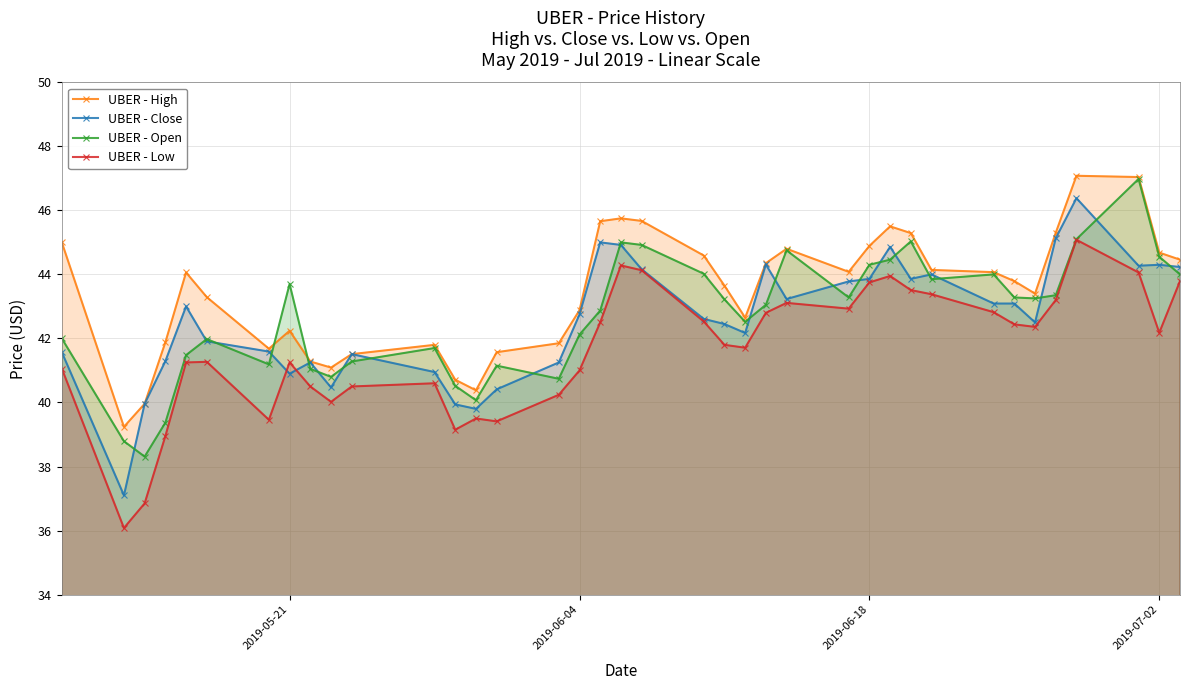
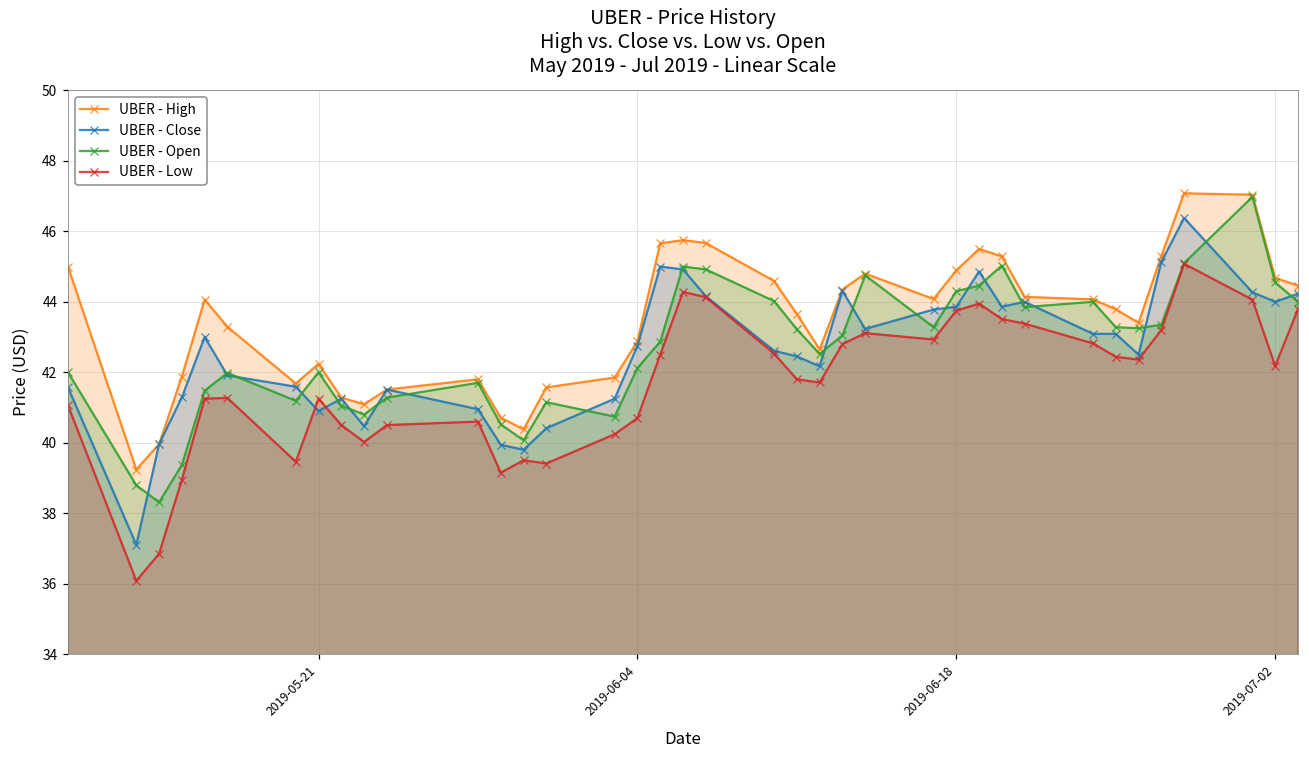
  {
    "UBER - High": {
      "2019-05-21": 42.2,
      "2019-06-04": 42.9,
      "2019-06-18": 44.9,
      "2019-07-02": 44.7
    },
    "UBER - Close": {
      "2019-05-21": 40.9,
      "2019-06-04": 42.8,
      "2019-06-18": 43.9,
-     "2019-07-02": 44.3
+     "2019-07-02": 44.0
    },
    "UBER - Open": {
-     "2019-05-21": 43.7,
+     "2019-05-21": 42.0,
      "2019-06-04": 42.1,
      "2019-06-18": 44.3,
      "2019-07-02": 44.6
    },
    "UBER - Low": {
      "2019-05-21": 41.3,
-     "2019-06-04": 41.0,
+     "2019-06-04": 40.7,
      "2019-06-18": 43.8,
      "2019-07-02": 42.2
    }
  }
